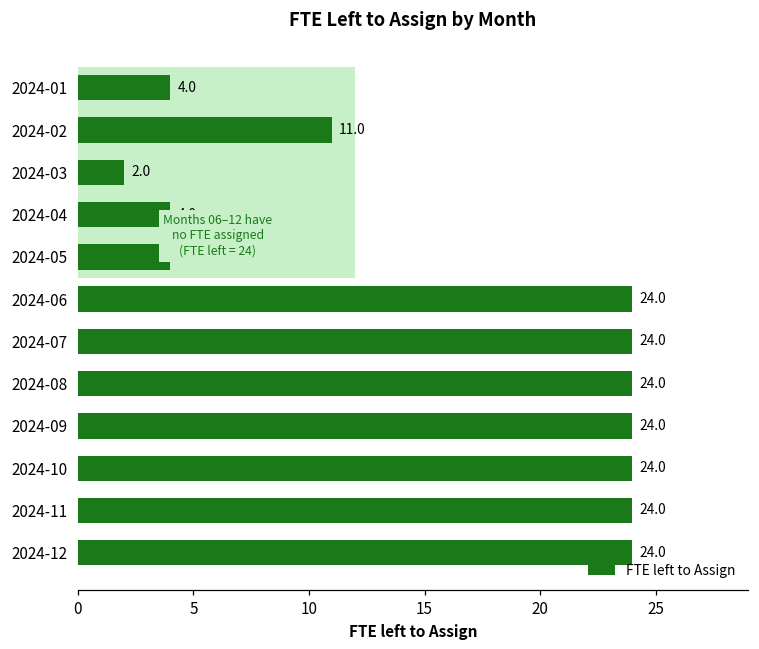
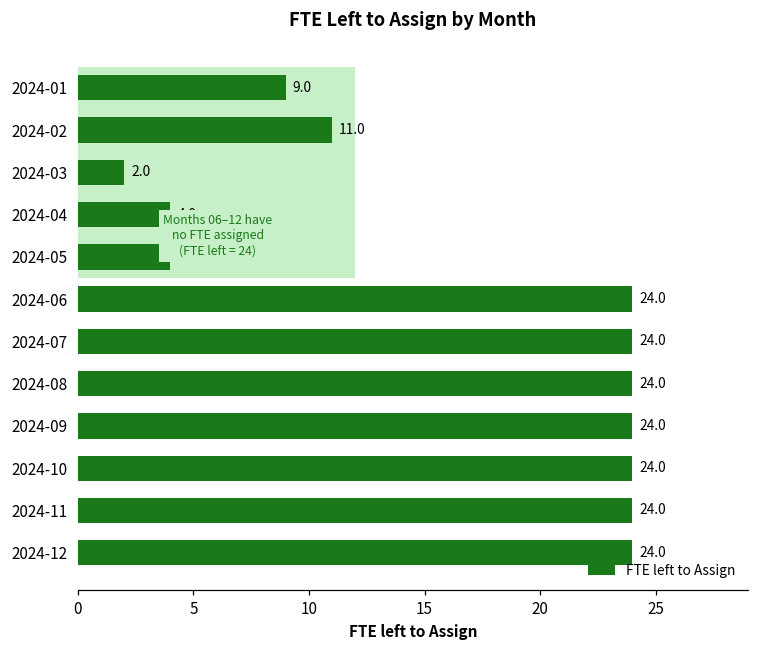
  {
-   "2024-01": 4.0,
+   "2024-01": 9.0,
    "2024-02": 11.0,
    "2024-03": 2.0,
    "2024-06": 24.0,
    "2024-07": 24.0,
    "2024-08": 24.0,
    "2024-09": 24.0,
    "2024-10": 24.0,
    "2024-11": 24.0
  }
